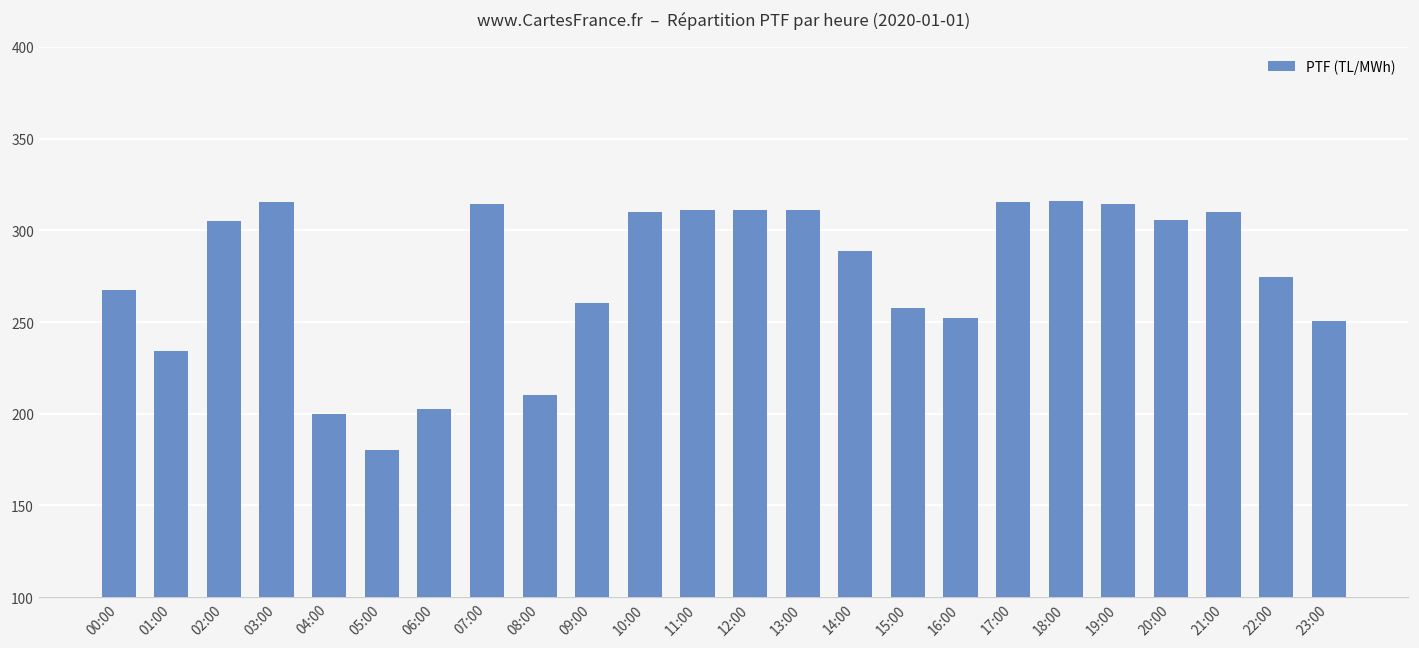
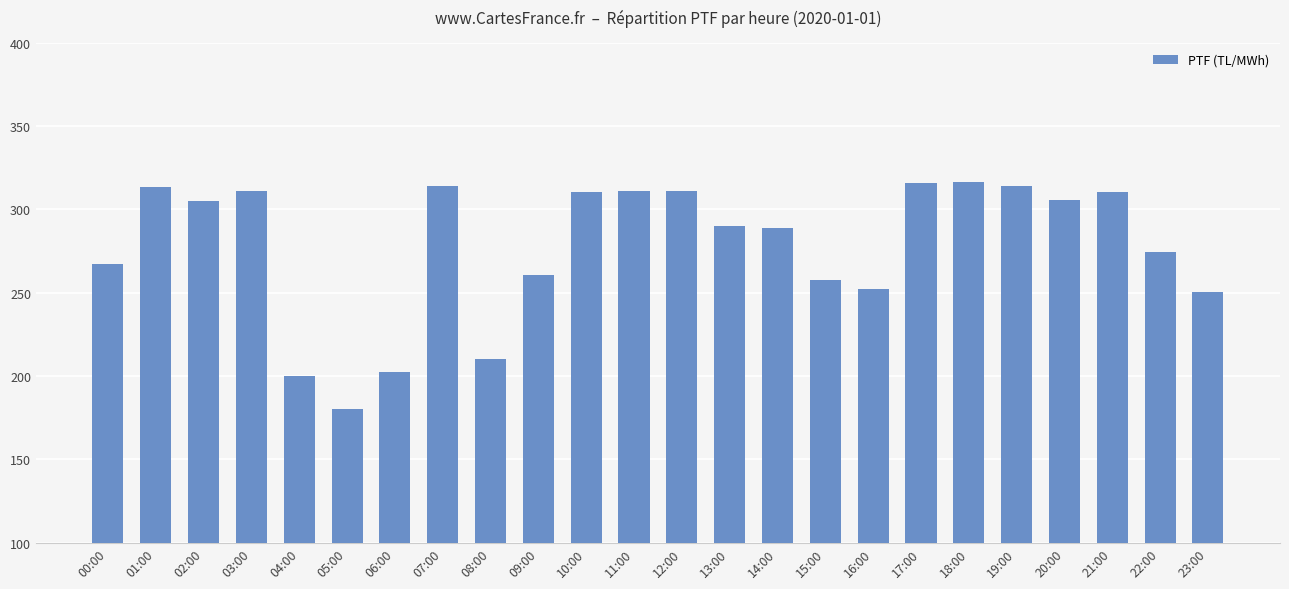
  {
    "00:00": 267,
-   "01:00": 234,
+   "01:00": 313,
    "02:00": 305,
-   "03:00": 316,
+   "03:00": 311,
    "04:00": 200,
    "05:00": 180,
    "06:00": 202,
    "07:00": 314,
    "08:00": 210,
    "09:00": 261,
    "10:00": 310,
    "11:00": 311,
    "12:00": 311,
-   "13:00": 311,
+   "13:00": 290,
    "14:00": 289,
    "15:00": 258,
    "16:00": 252,
    "17:00": 316,
    "18:00": 316,
    "19:00": 314,
    "20:00": 305,
    "21:00": 310,
    "22:00": 275,
    "23:00": 251
  }
